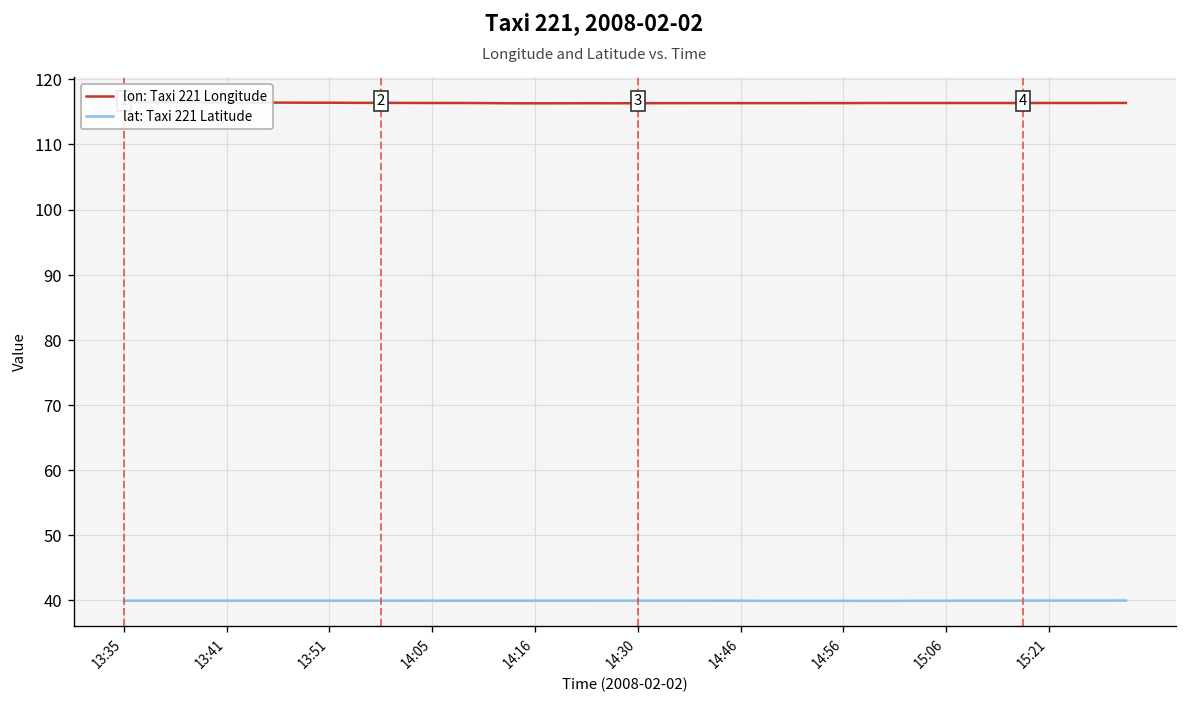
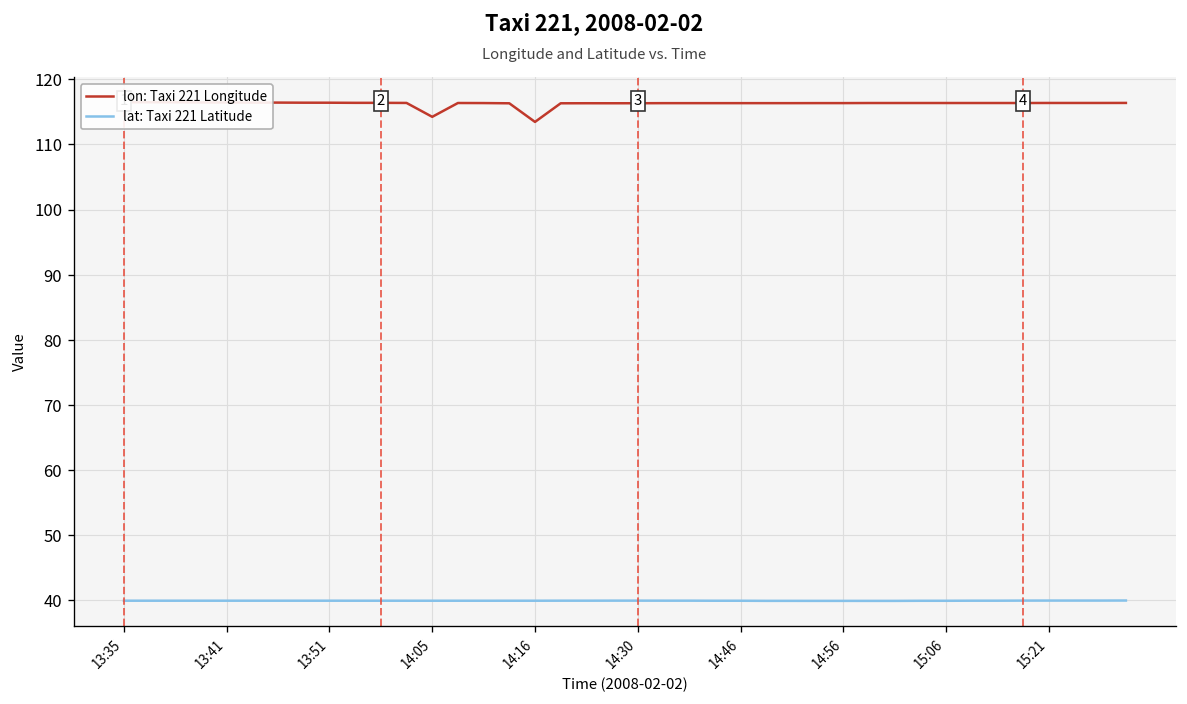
  {
    "lon: Taxi 221 Longitude": {
      "13:51": 116,
-     "14:05": 116,
-     "14:16": 116
+     "14:05": 114,
+     "14:16": 113
    },
    "lat: Taxi 221 Latitude": {
      "13:41": 40,
      "13:51": 40,
      "14:05": 40,
      "14:16": 40,
      "14:30": 40
    }
  }
